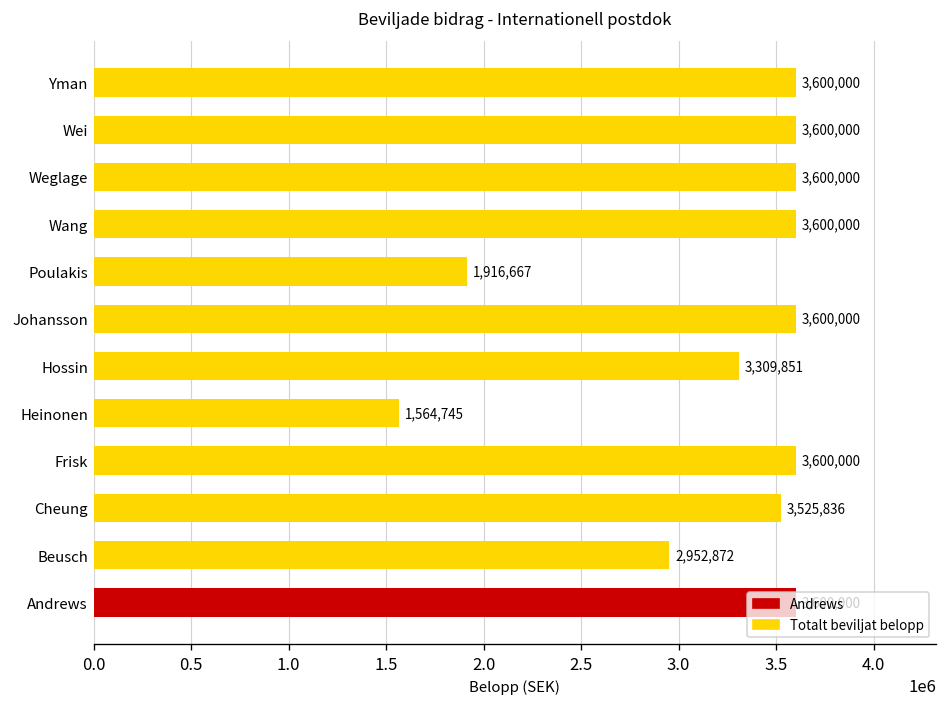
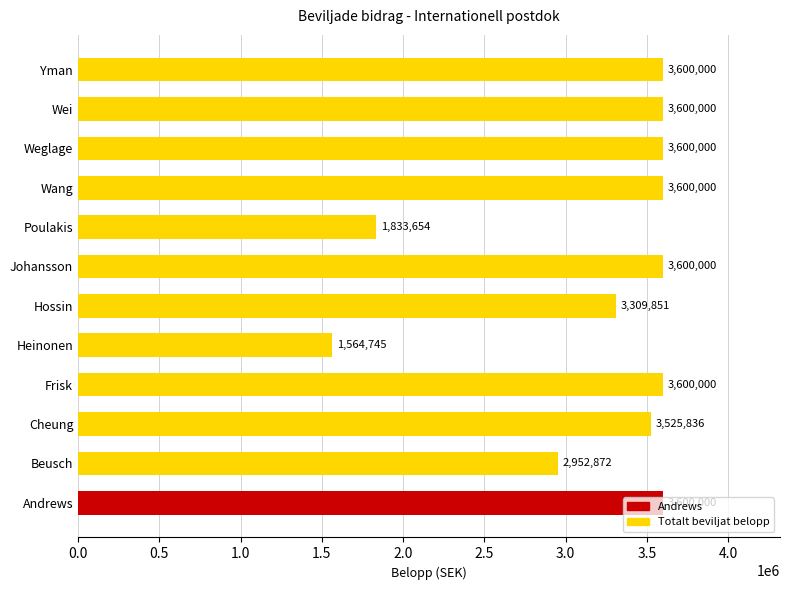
  {
    "Yman": "3,600,000",
    "Wei": "3,600,000",
    "Weglage": "3,600,000",
    "Wang": "3,600,000",
-   "Poulakis": "1,916,667",
+   "Poulakis": "1,833,654",
    "Johansson": "3,600,000",
    "Hossin": "3,309,851",
    "Heinonen": "1,564,745",
    "Frisk": "3,600,000",
    "Cheung": "3,525,836",
    "Beusch": "2,952,872"
  }
